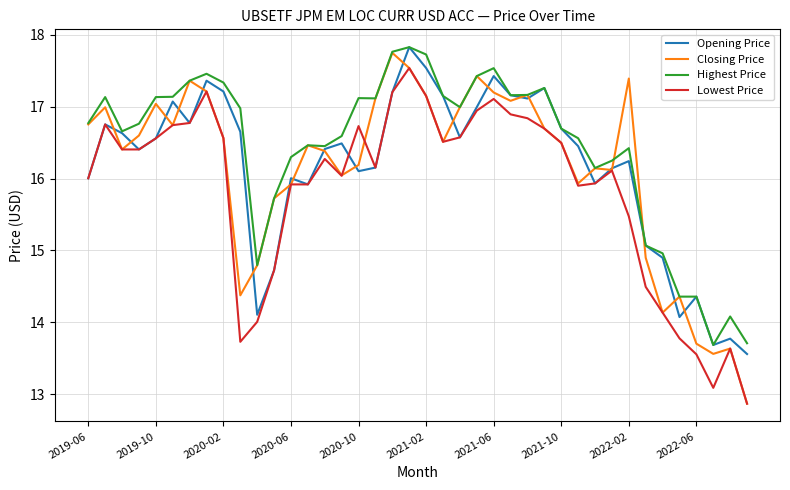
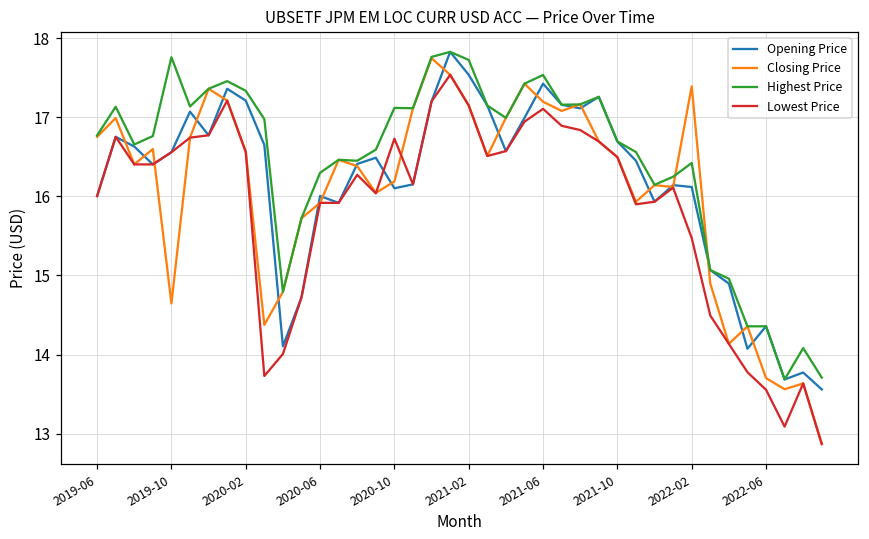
  {
    "Opening Price": {
      "2020-02": 17.2,
      "2020-06": 16.0,
      "2020-10": 16.1,
      "2021-02": 17.5,
      "2021-06": 17.4,
-     "2022-02": 16.2
+     "2022-02": 16.1
    },
    "Closing Price": {
-     "2019-10": 17.0,
+     "2019-10": 14.6,
      "2020-10": 16.2,
      "2021-06": 17.2,
      "2022-02": 17.4,
      "2022-06": 13.7
    },
    "Highest Price": {
-     "2019-10": 17.1,
+     "2019-10": 17.8,
      "2020-02": 17.3,
      "2020-06": 16.3,
      "2020-10": 17.1,
      "2021-02": 17.7,
      "2021-06": 17.5,
      "2022-02": 16.4
    },
    "Lowest Price": {
      "2020-10": 16.7,
      "2021-06": 17.1,
      "2022-02": 15.5,
      "2022-06": 13.6
    }
  }
